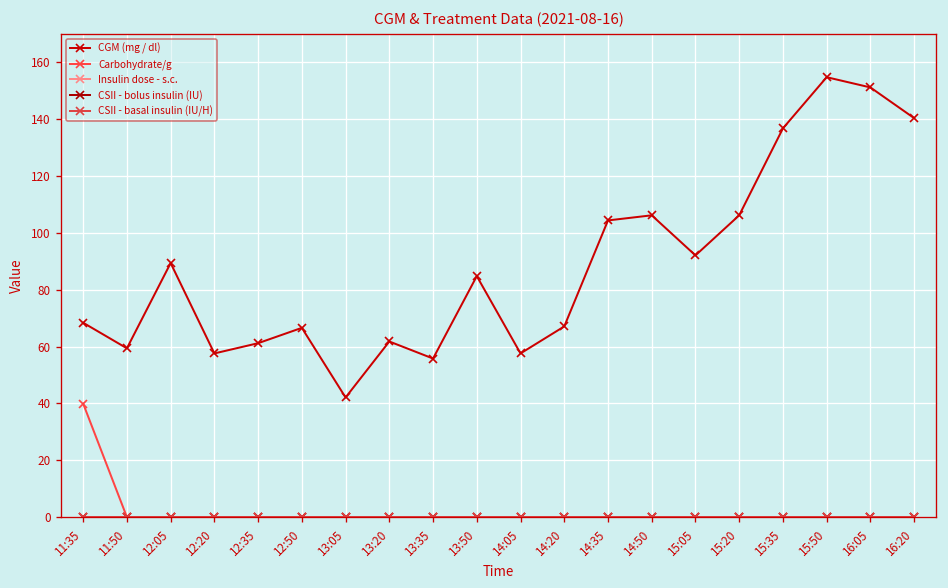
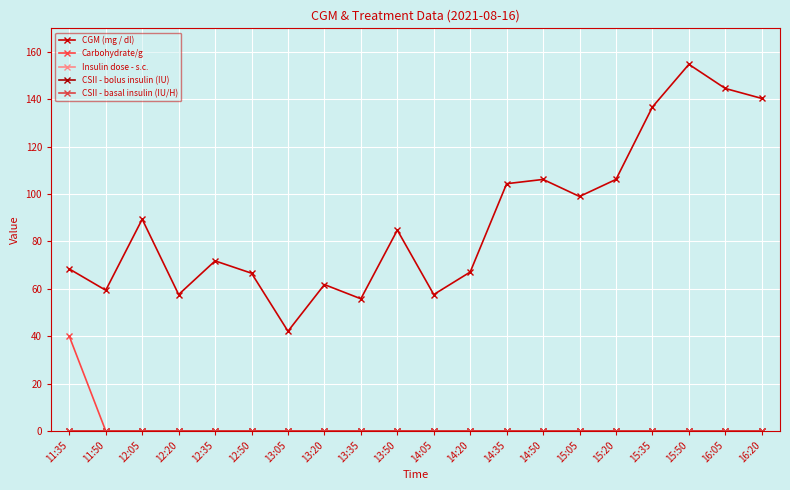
  {
    "CGM (mg / dl)": {
      "11:35": 68,
      "11:50": 59,
      "12:05": 89,
      "12:20": 58,
-     "12:35": 61,
+     "12:35": 72,
      "12:50": 67,
      "13:05": 42,
      "13:20": 62,
      "13:35": 56,
      "13:50": 85,
      "14:05": 58,
      "14:20": 67,
      "14:35": 104,
      "14:50": 106,
-     "15:05": 92,
+     "15:05": 99,
      "15:20": 106,
      "15:35": 137,
      "15:50": 155,
-     "16:05": 151,
+     "16:05": 145,
      "16:20": 140
    }
  }
